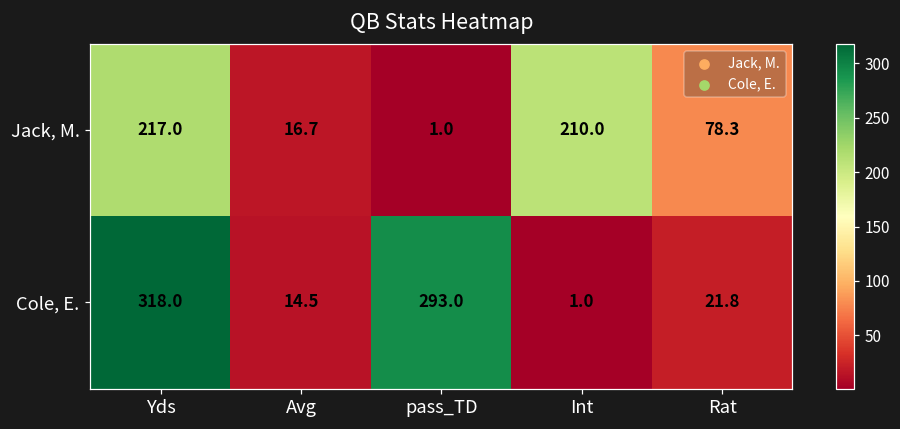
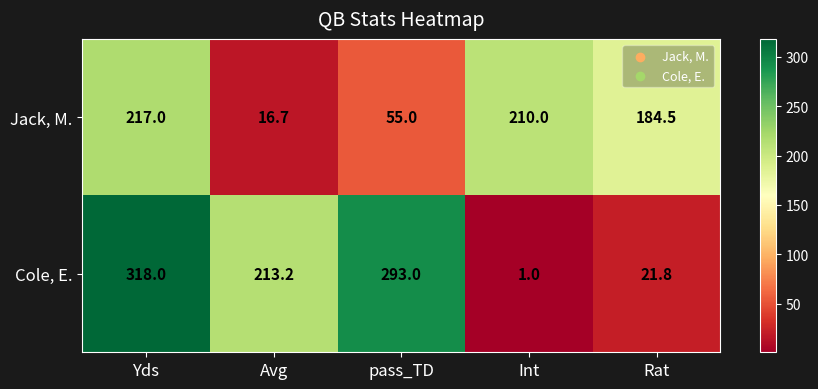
  {
    "Jack, M.": {
      "Yds": 217.0,
      "Avg": 16.7,
-     "pass_TD": 1.0,
+     "pass_TD": 55.0,
      "Int": 210.0,
-     "Rat": 78.3
+     "Rat": 184.5
    },
    "Cole, E.": {
      "Yds": 318.0,
-     "Avg": 14.5,
+     "Avg": 213.2,
      "pass_TD": 293.0,
      "Int": 1.0,
      "Rat": 21.8
    }
  }
